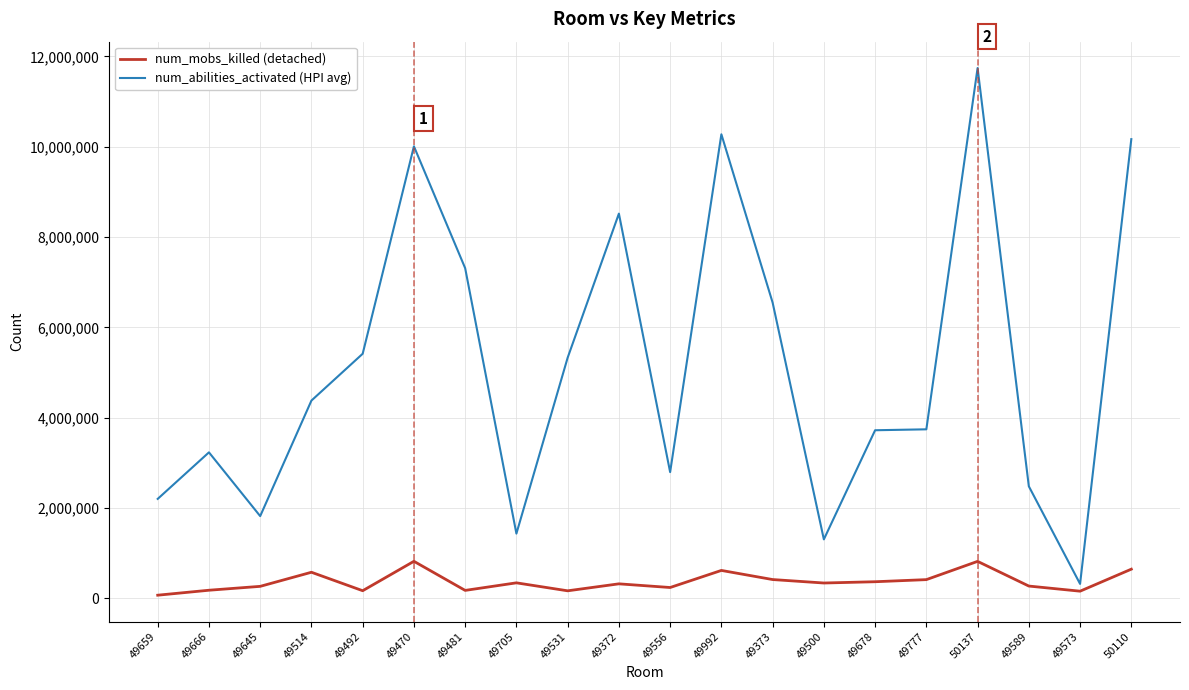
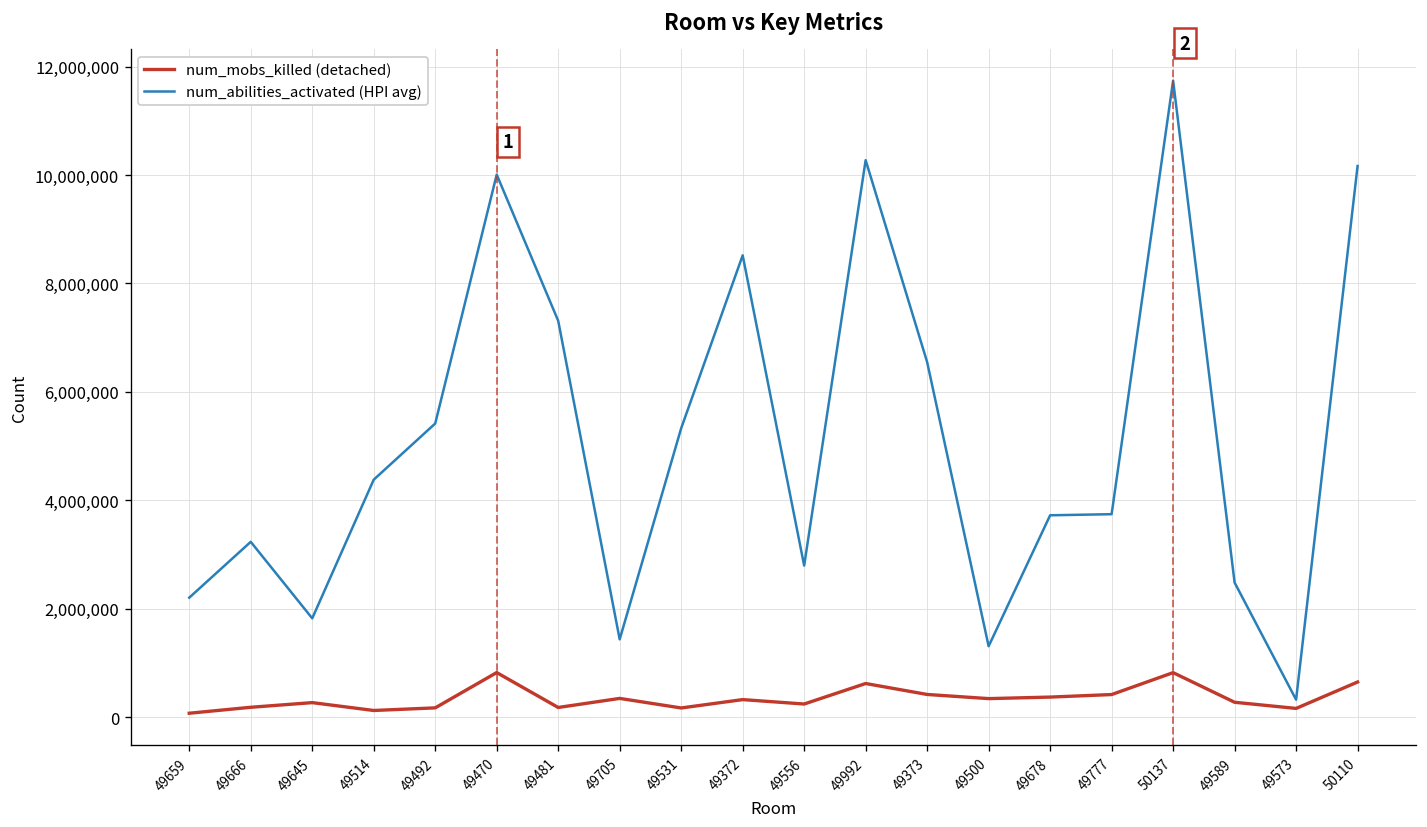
  {
    "num_mobs_killed (detached)": {
      "49659": "100,000",
      "49666": "200,000",
      "49645": "300,000",
-     "49514": "600,000",
+     "49514": "100,000",
      "49492": "200,000",
      "49470": "800,000",
      "49481": "200,000",
      "49705": "300,000",
      "49531": "200,000",
      "49372": "300,000",
      "49556": "200,000",
      "49992": "600,000",
      "49373": "400,000",
      "49500": "300,000",
      "49678": "400,000",
      "49777": "400,000",
      "50137": "800,000",
      "49589": "300,000",
      "49573": "200,000",
      "50110": "600,000"
    },
    "num_abilities_activated (HPI avg)": {
      "49659": "2,200,000",
      "49666": "3,200,000",
      "49645": "1,800,000",
      "49514": "4,400,000",
      "49492": "5,400,000",
      "49481": "7,300,000",
      "49705": "1,400,000",
      "49531": "5,300,000",
      "49372": "8,500,000",
      "49556": "2,800,000",
      "49992": "10,300,000",
      "49373": "6,500,000",
      "49500": "1,300,000",
      "49678": "3,700,000",
      "49777": "3,700,000",
      "49589": "2,500,000",
      "49573": "300,000",
      "50110": "10,200,000"
    }
  }
